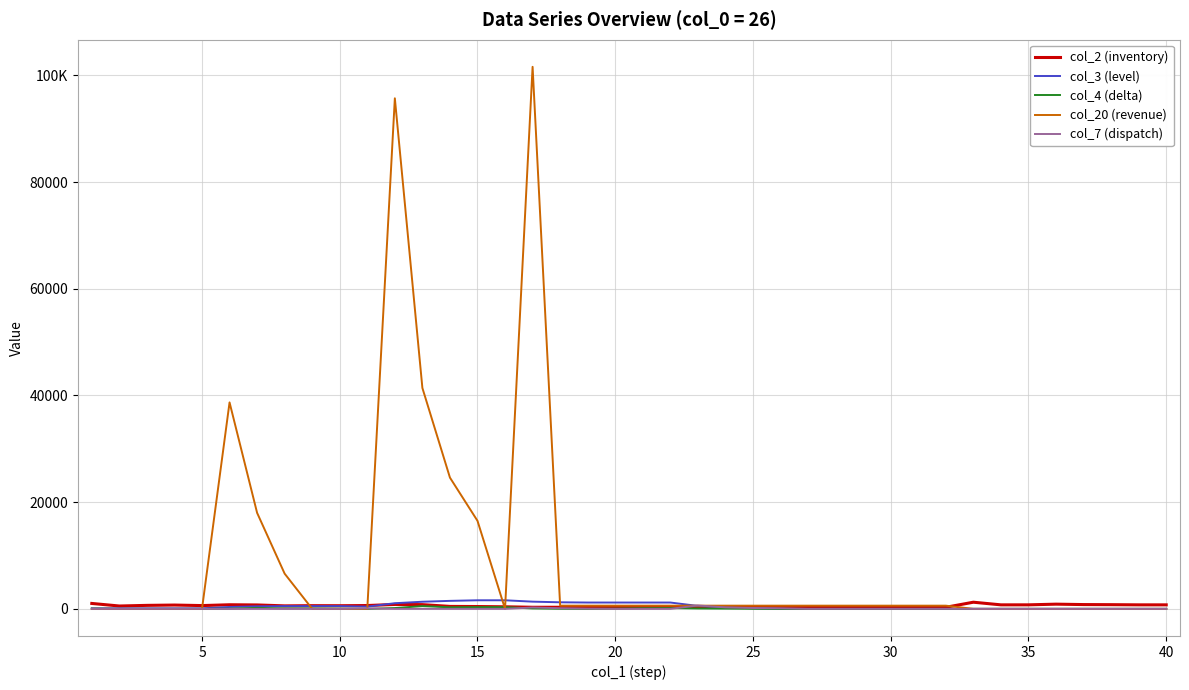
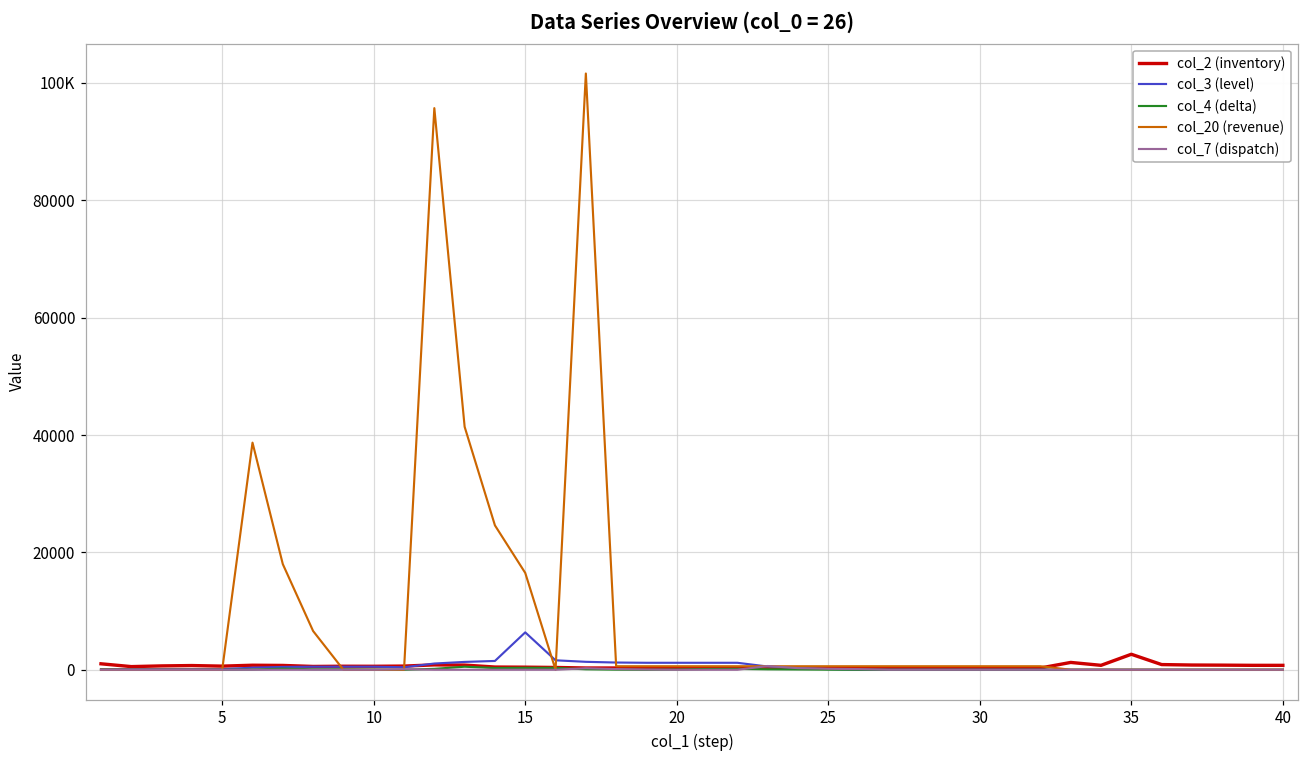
  {
    "col_2 (inventory)": {
      "5": 1000,
-     "35": 1000,
+     "35": 3000,
      "40": 1000
    },
    "col_3 (level)": {
-     "15": 2000,
+     "15": 6000,
      "20": 1000
    },
    "col_20 (revenue)": {
      "15": 17000
    }
  }
